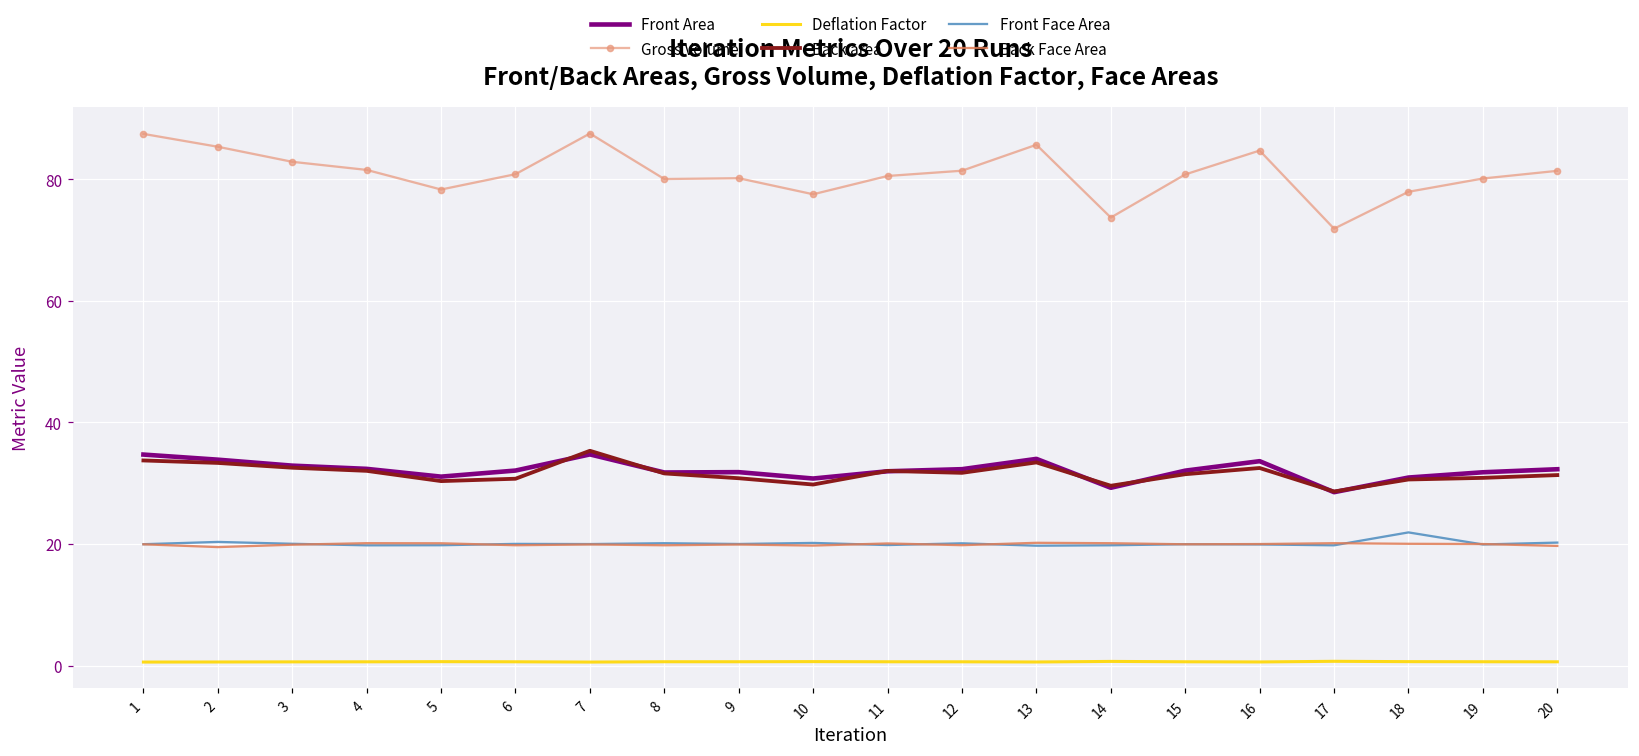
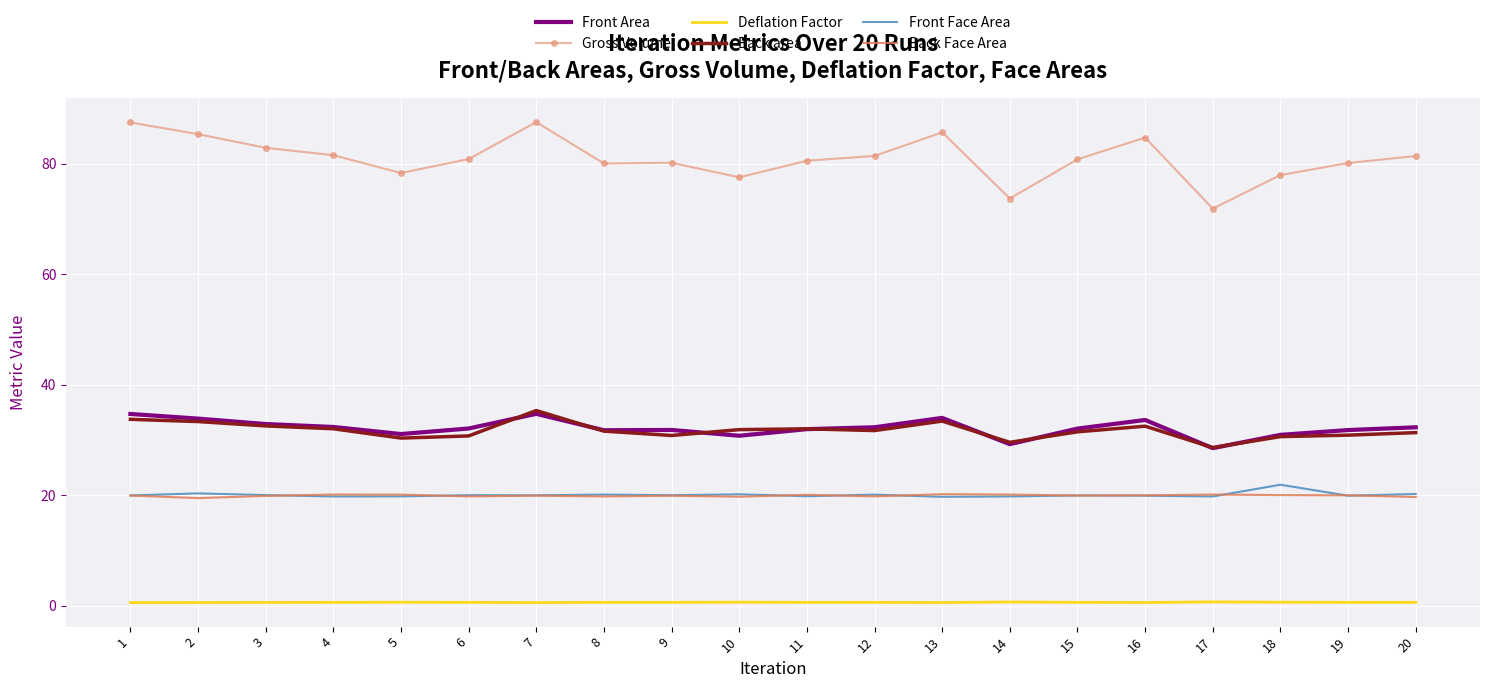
  {
    "Front Area": {
      "1": 35,
      "2": 34,
      "5": 31,
      "6": 32,
      "7": 35,
      "9": 32,
      "10": 31,
      "12": 32,
      "13": 34,
      "15": 32,
      "16": 34,
      "19": 32,
      "20": 32
    },
    "Deflation Factor": {
      "1": 1,
      "2": 1,
      "3": 1,
      "4": 1,
      "5": 1,
      "6": 1,
      "7": 1,
      "8": 1,
      "9": 1,
      "10": 1,
      "11": 1,
      "12": 1,
      "13": 1,
      "14": 1,
      "15": 1,
      "16": 1,
      "17": 1,
      "18": 1,
      "19": 1,
      "20": 1
    },
    "Back area": {
      "1": 34,
      "2": 33,
      "5": 30,
      "6": 31,
      "7": 35,
      "9": 31,
-     "10": 30,
+     "10": 32,
      "12": 32,
      "13": 33,
      "15": 31,
      "16": 32,
      "19": 31,
      "20": 31
    },
    "Front Face Area": {
      "2": 20,
      "13": 20,
      "18": 22,
      "20": 20
    }
  }
